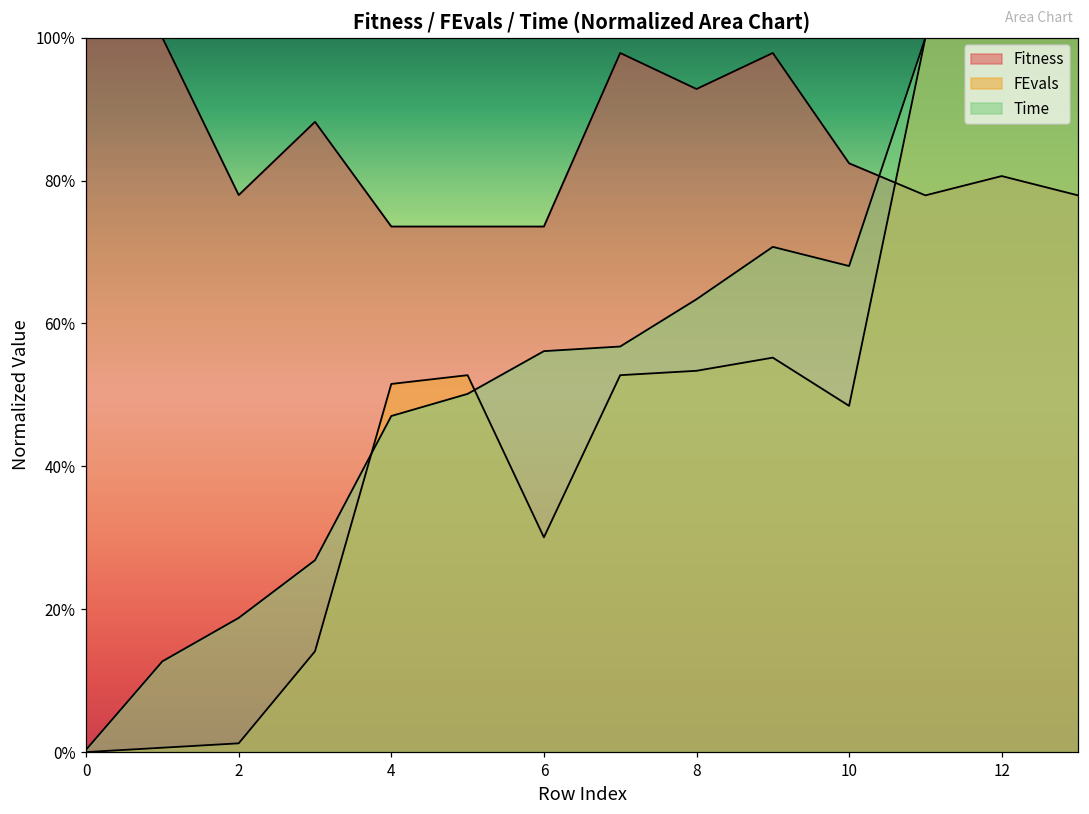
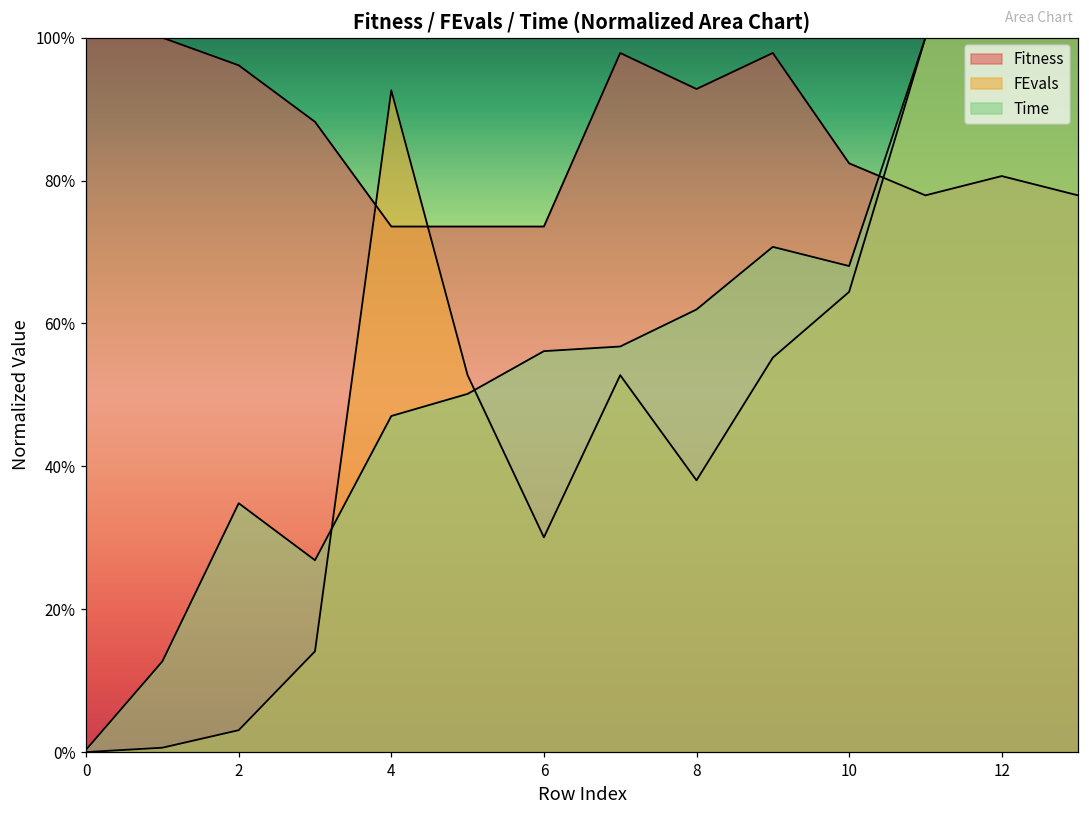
  {
    "Fitness": {
      "0": "100%",
-     "2": "78%",
+     "2": "96%",
      "4": "74%",
      "6": "74%",
      "8": "93%",
      "10": "82%",
      "12": "81%"
    },
    "FEvals": {
-     "2": "1%",
-     "4": "52%",
+     "2": "3%",
+     "4": "93%",
      "6": "30%",
-     "8": "53%",
-     "10": "48%"
+     "8": "38%",
+     "10": "64%"
    },
    "Time": {
-     "2": "19%",
+     "2": "35%",
      "4": "47%",
      "6": "56%",
-     "8": "63%",
+     "8": "62%",
      "10": "68%"
    }
  }
